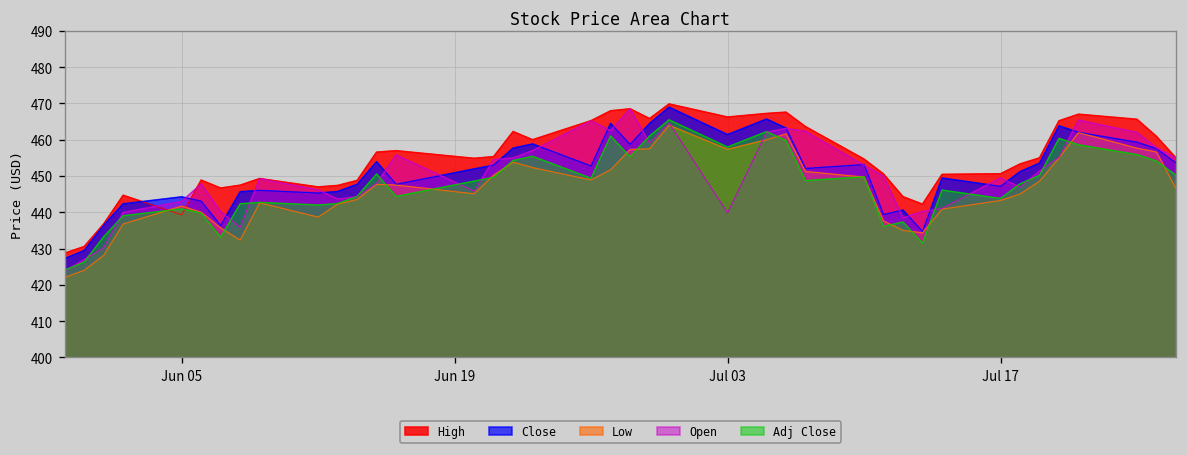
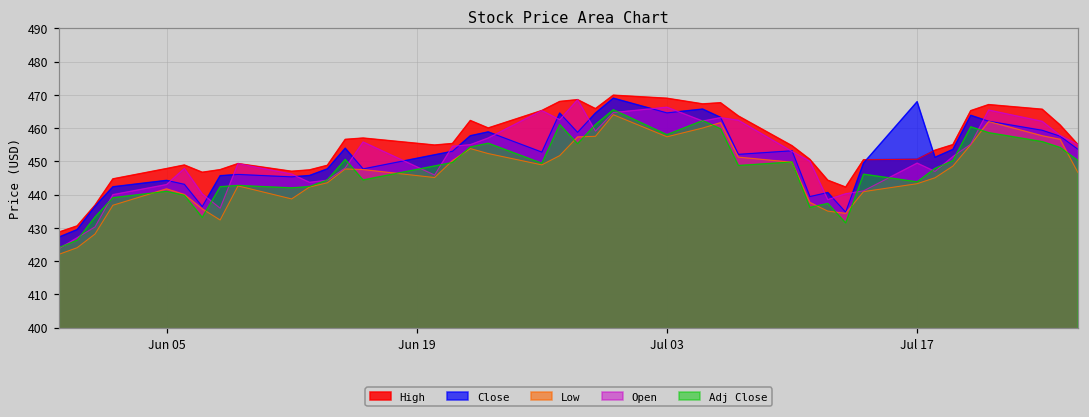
  {
    "High": {
-     "Jun 05": 439,
-     "Jul 03": 466,
+     "Jun 05": 448,
+     "Jul 03": 469,
      "Jul 17": 451
    },
    "Close": {
      "Jun 05": 444,
-     "Jul 03": 461,
-     "Jul 17": 447
+     "Jul 03": 465,
+     "Jul 17": 468
    },
    "Open": {
      "Jun 05": 443,
-     "Jul 03": 440,
+     "Jul 03": 466,
      "Jul 17": 449
    }
  }
